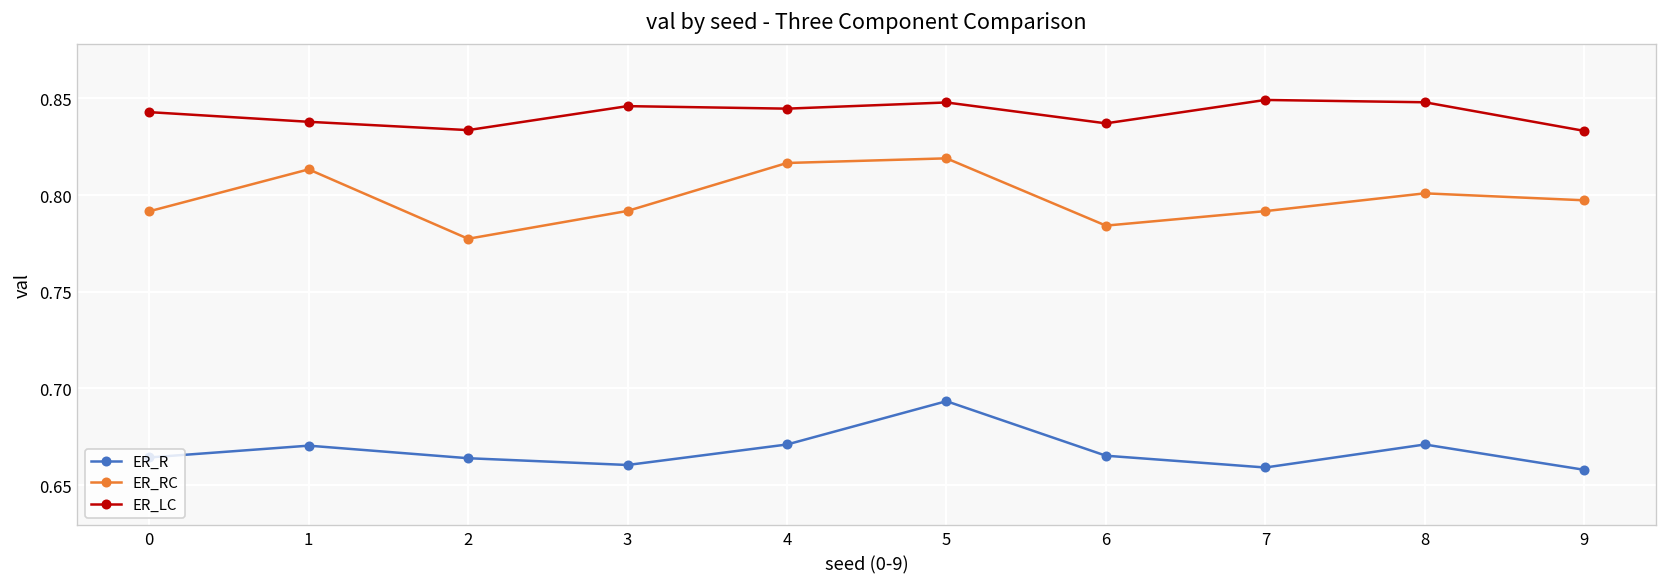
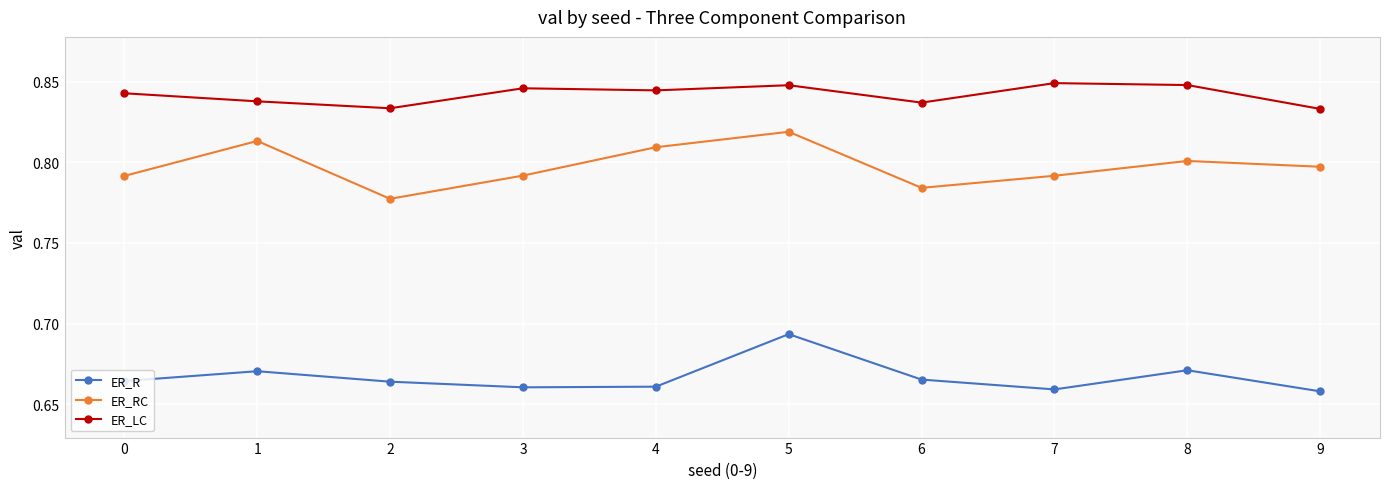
  {
    "ER_R": {
      "1": 0.670,
      "2": 0.664,
      "3": 0.660,
-     "4": 0.671,
+     "4": 0.661,
      "5": 0.693,
      "6": 0.665,
      "7": 0.659,
      "8": 0.671,
      "9": 0.658
    },
    "ER_RC": {
      "0": 0.792,
      "1": 0.813,
      "2": 0.777,
      "3": 0.792,
-     "4": 0.817,
+     "4": 0.809,
      "5": 0.819,
      "6": 0.784,
      "7": 0.792,
      "8": 0.801,
      "9": 0.797
    },
    "ER_LC": {
      "0": 0.843,
      "1": 0.838,
      "2": 0.834,
      "3": 0.846,
      "4": 0.845,
      "5": 0.848,
      "6": 0.837,
      "7": 0.849,
      "8": 0.848,
      "9": 0.833
    }
  }
